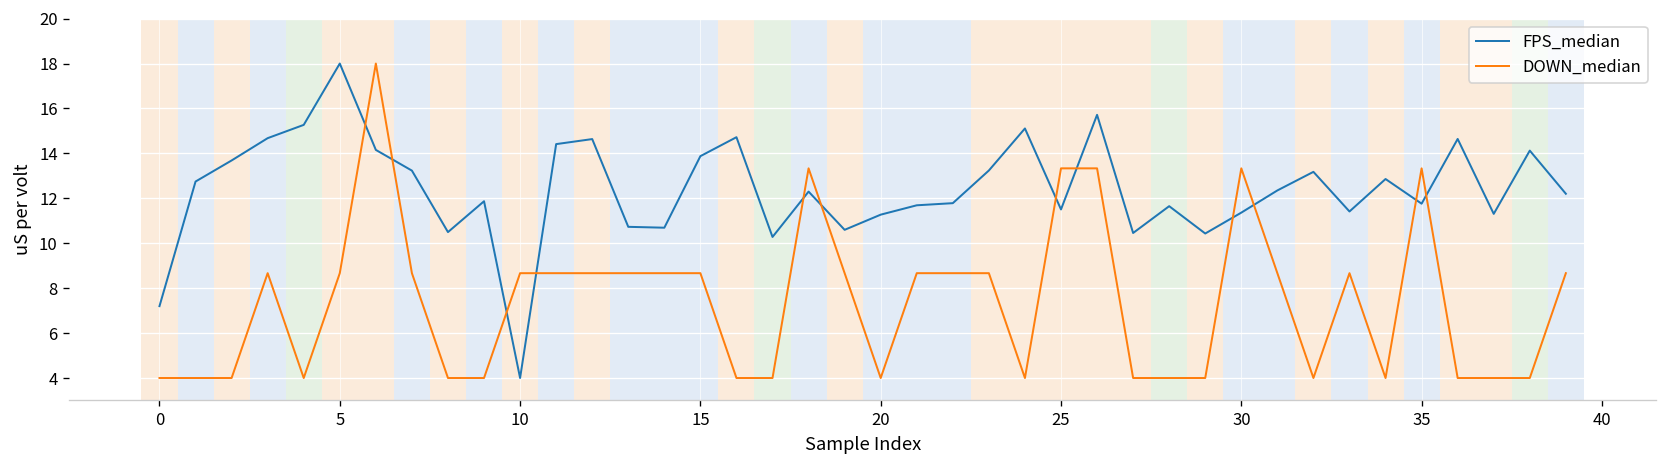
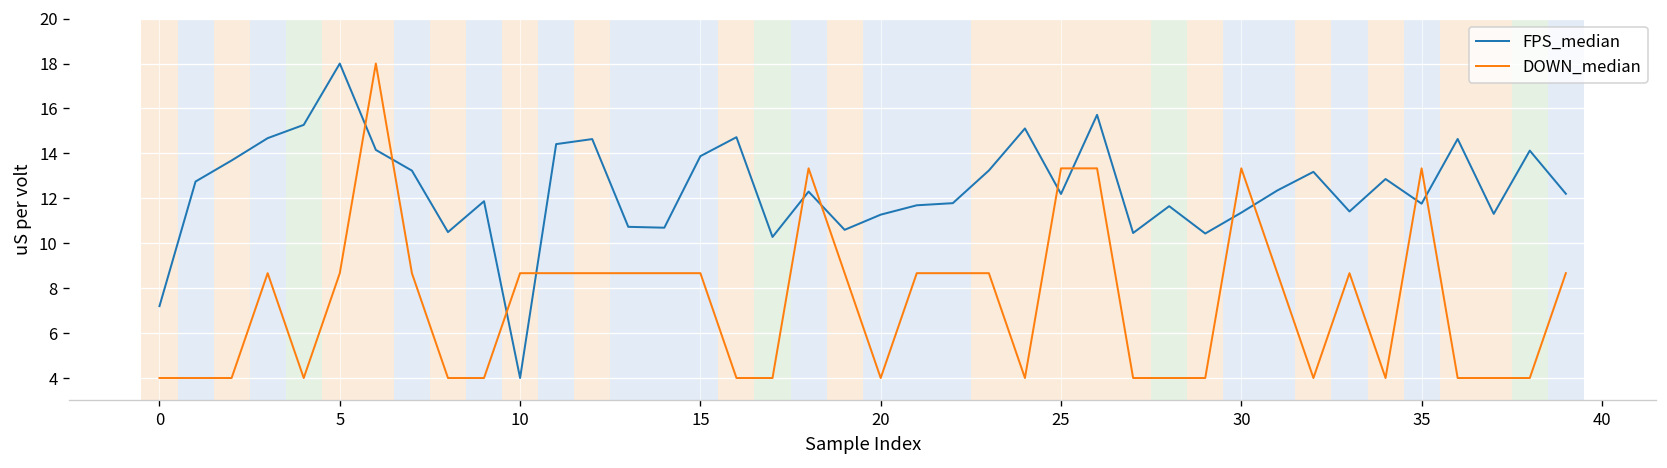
  {
    "FPS_median": {
      "0": 7.2,
      "5": 18.0,
      "10": 4.0,
      "15": 13.9,
      "20": 11.3,
-     "25": 11.5,
+     "25": 12.2,
      "30": 11.4,
      "35": 11.8
    },
    "DOWN_median": {
      "0": 4.0,
      "5": 8.7,
      "10": 8.7,
      "15": 8.7,
      "20": 4.0,
      "25": 13.3,
      "30": 13.3,
      "35": 13.3
    }
  }
